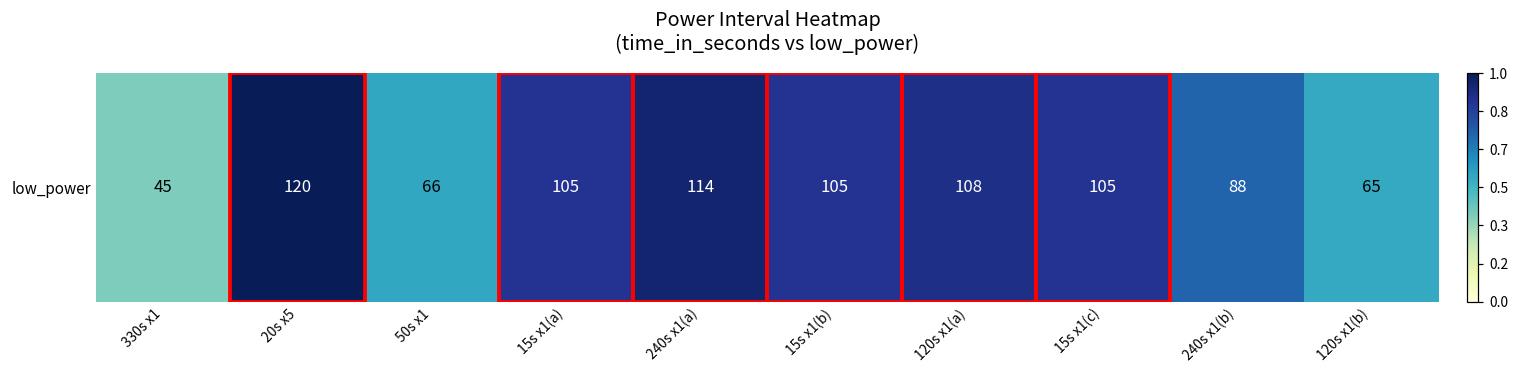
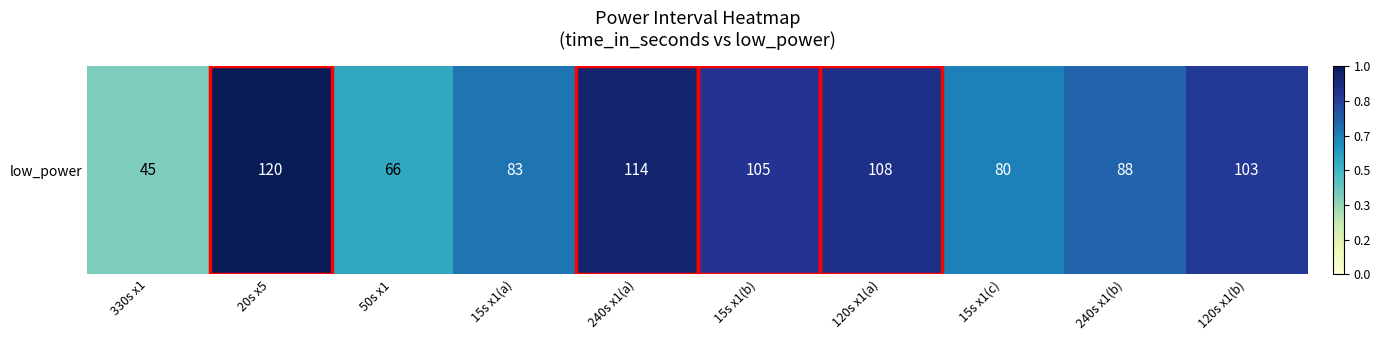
  {
    "low_power": {
      "330s x1": 45,
      "20s x5": 120,
      "50s x1": 66,
-     "15s x1(a)": 105,
+     "15s x1(a)": 83,
      "240s x1(a)": 114,
      "15s x1(b)": 105,
      "120s x1(a)": 108,
-     "15s x1(c)": 105,
+     "15s x1(c)": 80,
      "240s x1(b)": 88,
-     "120s x1(b)": 65
+     "120s x1(b)": 103
    }
  }
